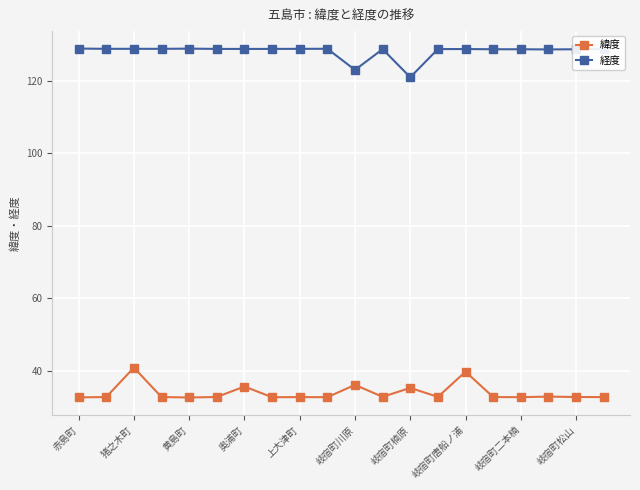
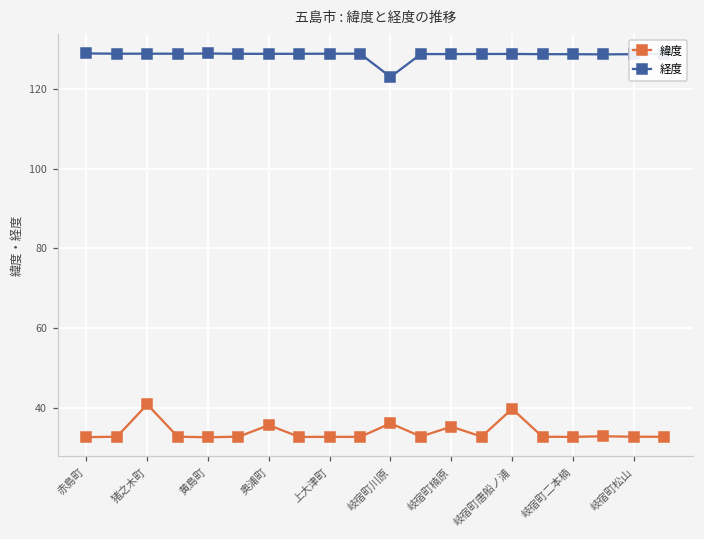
  {
    "緯度": {
      "赤島町": 33,
      "猪之木町": 41,
      "黄島町": 33,
      "奥浦町": 36,
      "上大津町": 33,
      "岐宿町川原": 36,
      "岐宿町楠原": 35,
      "岐宿町唐船ノ浦": 40,
      "岐宿町二本楠": 33,
      "岐宿町松山": 33
    },
    "経度": {
      "赤島町": 129,
      "猪之木町": 129,
      "黄島町": 129,
      "奥浦町": 129,
      "上大津町": 129,
      "岐宿町川原": 123,
-     "岐宿町楠原": 121,
+     "岐宿町楠原": 129,
      "岐宿町唐船ノ浦": 129,
      "岐宿町二本楠": 129
    }
  }
